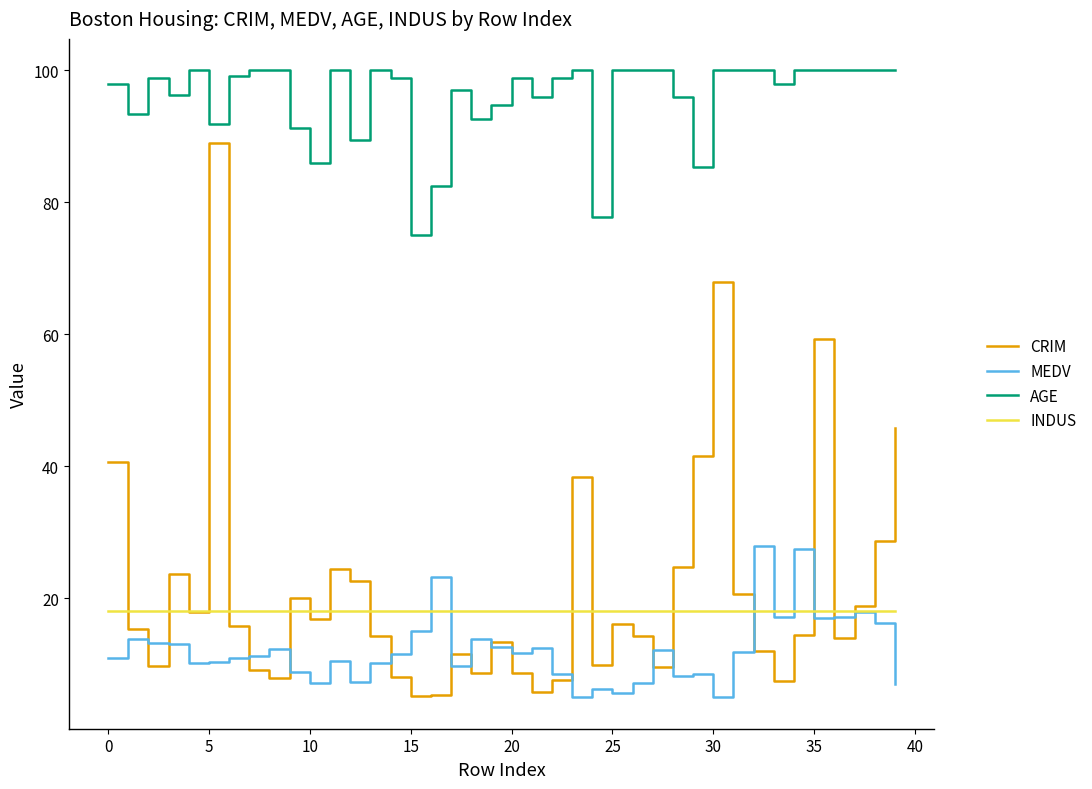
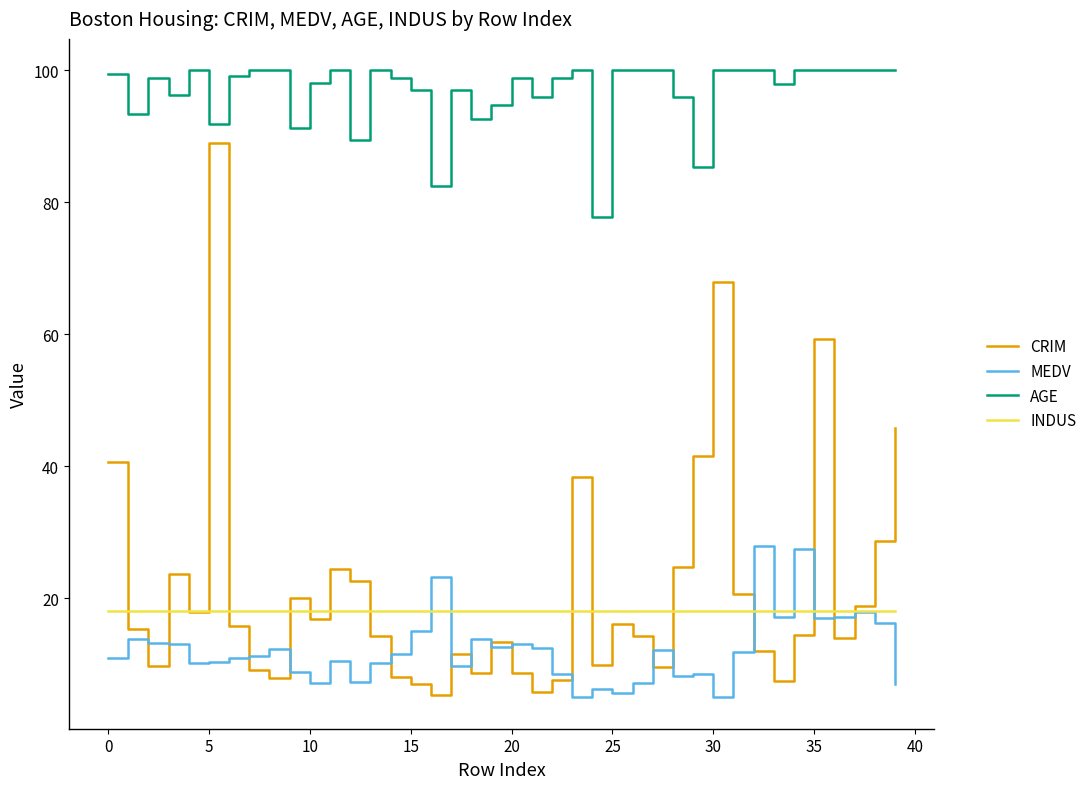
  {
    "CRIM": {
      "0": 41,
      "5": 89,
      "10": 17,
-     "15": 5,
+     "15": 7,
      "20": 9,
      "25": 16,
      "30": 68,
      "35": 59
    },
    "MEDV": {
      "0": 11,
      "5": 10,
      "10": 7,
      "15": 15,
-     "20": 12,
+     "20": 13,
      "25": 6,
      "30": 5,
      "35": 17
    },
    "AGE": {
-     "0": 98,
+     "0": 100,
      "5": 92,
-     "10": 86,
-     "15": 75,
+     "10": 98,
+     "15": 97,
      "20": 99,
      "25": 100,
      "30": 100,
      "35": 100
    },
    "INDUS": {
      "0": 18,
      "5": 18,
      "10": 18,
      "15": 18,
      "20": 18,
      "25": 18,
      "30": 18,
      "35": 18
    }
  }
